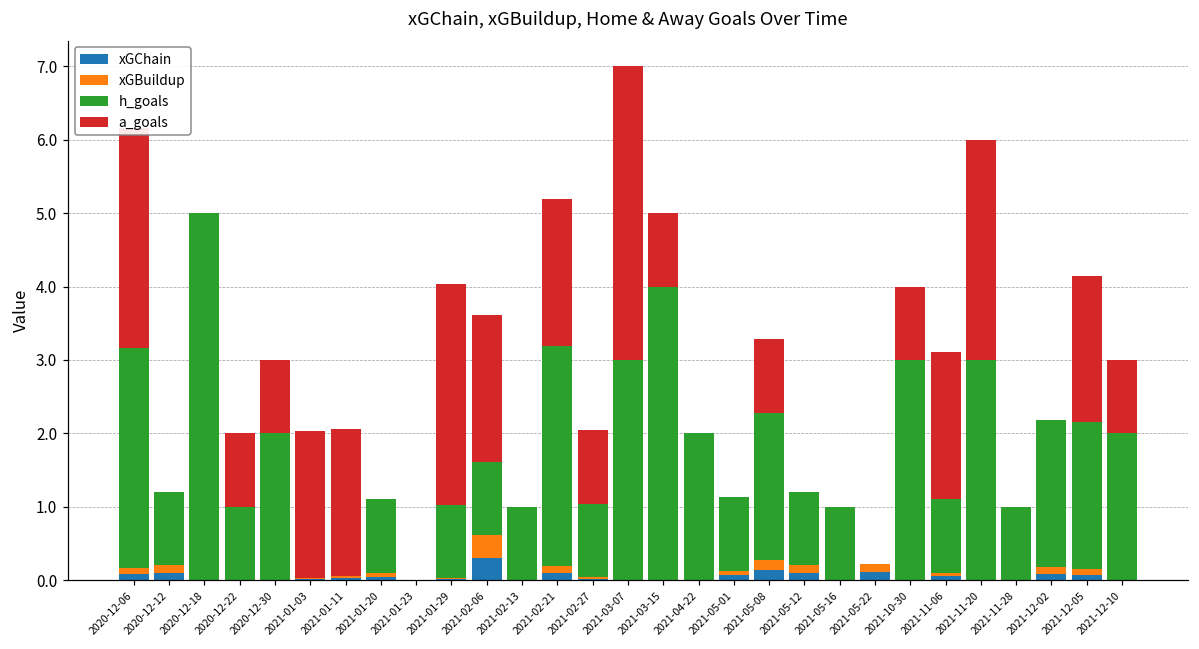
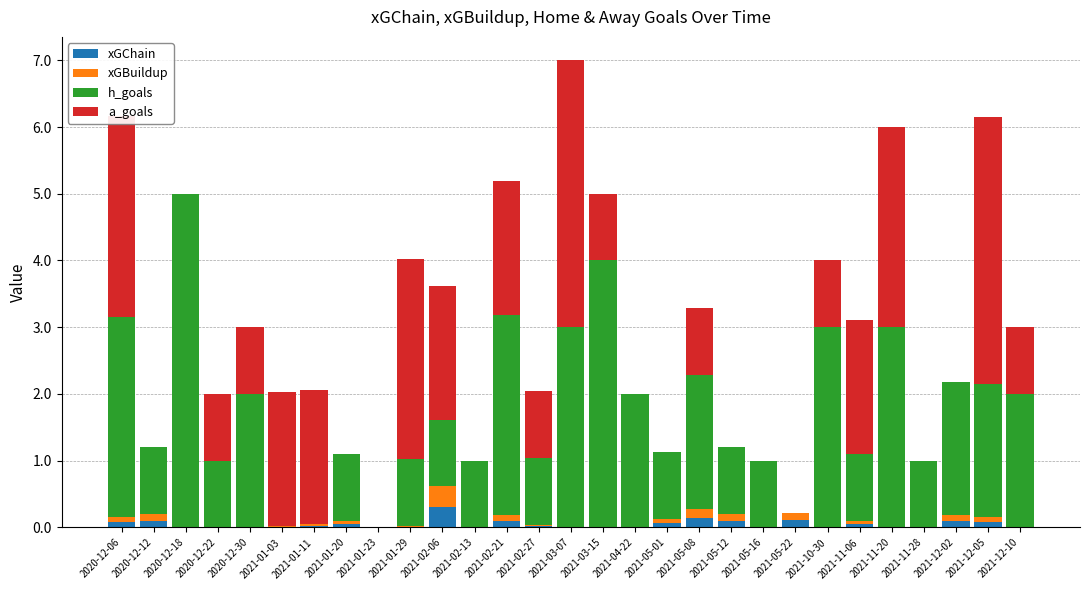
  {
    "xGChain": {
      "2020-12-06": 0.1,
      "2020-12-12": 0.1,
      "2020-12-18": 0,
      "2020-12-22": 0,
      "2020-12-30": 0,
      "2021-01-20": 0.1,
      "2021-01-23": 0,
      "2021-02-06": 0.3,
      "2021-02-13": 0,
      "2021-02-21": 0.1,
      "2021-03-07": 0,
      "2021-03-15": 0,
      "2021-04-22": 0,
      "2021-05-01": 0.1,
      "2021-05-08": 0.1,
      "2021-05-12": 0.1,
      "2021-05-16": 0,
      "2021-05-22": 0.1,
      "2021-10-30": 0,
      "2021-11-06": 0.1,
      "2021-11-20": 0,
      "2021-11-28": 0,
      "2021-12-02": 0.1,
      "2021-12-05": 0.1,
      "2021-12-10": 0
    },
    "xGBuildup": {
      "2020-12-06": 0.1,
      "2020-12-12": 0.1,
      "2020-12-18": 0,
      "2020-12-22": 0,
      "2020-12-30": 0,
      "2021-01-20": 0.1,
      "2021-01-23": 0,
      "2021-02-06": 0.3,
      "2021-02-13": 0,
      "2021-02-21": 0.1,
      "2021-03-07": 0,
      "2021-03-15": 0,
      "2021-04-22": 0,
      "2021-05-01": 0.1,
      "2021-05-08": 0.1,
      "2021-05-12": 0.1,
      "2021-05-16": 0,
      "2021-05-22": 0.1,
      "2021-10-30": 0,
      "2021-11-06": 0.1,
      "2021-11-20": 0,
      "2021-11-28": 0,
      "2021-12-02": 0.1,
      "2021-12-05": 0.1,
      "2021-12-10": 0
    },
    "h_goals": {
      "2020-12-06": 3,
      "2020-12-12": 1,
      "2020-12-18": 5,
      "2020-12-22": 1,
      "2020-12-30": 2,
      "2021-01-03": 0,
      "2021-01-11": 0,
      "2021-01-20": 1,
      "2021-01-23": 0,
      "2021-01-29": 1,
      "2021-02-06": 1,
      "2021-02-13": 1,
      "2021-02-21": 3,
      "2021-02-27": 1,
      "2021-03-07": 3,
      "2021-03-15": 4,
      "2021-04-22": 2,
      "2021-05-01": 1,
      "2021-05-08": 2,
      "2021-05-12": 1,
      "2021-05-16": 1,
      "2021-05-22": 0,
      "2021-10-30": 3,
      "2021-11-06": 1,
      "2021-11-20": 3,
      "2021-11-28": 1,
      "2021-12-02": 2,
      "2021-12-05": 2,
      "2021-12-10": 2
    },
    "a_goals": {
      "2020-12-12": 0,
      "2020-12-18": 0,
      "2020-12-22": 1,
      "2020-12-30": 1,
      "2021-01-03": 2,
      "2021-01-11": 2,
      "2021-01-20": 0,
      "2021-01-23": 0,
      "2021-01-29": 3,
      "2021-02-06": 2,
      "2021-02-13": 0,
      "2021-02-21": 2,
      "2021-02-27": 1,
      "2021-03-07": 4,
      "2021-03-15": 1,
      "2021-04-22": 0,
      "2021-05-01": 0,
      "2021-05-08": 1,
      "2021-05-12": 0,
      "2021-05-16": 0,
      "2021-05-22": 0,
      "2021-10-30": 1,
      "2021-11-06": 2,
      "2021-11-20": 3,
      "2021-11-28": 0,
      "2021-12-02": 0,
-     "2021-12-05": 2,
+     "2021-12-05": 4,
      "2021-12-10": 1
    }
  }
